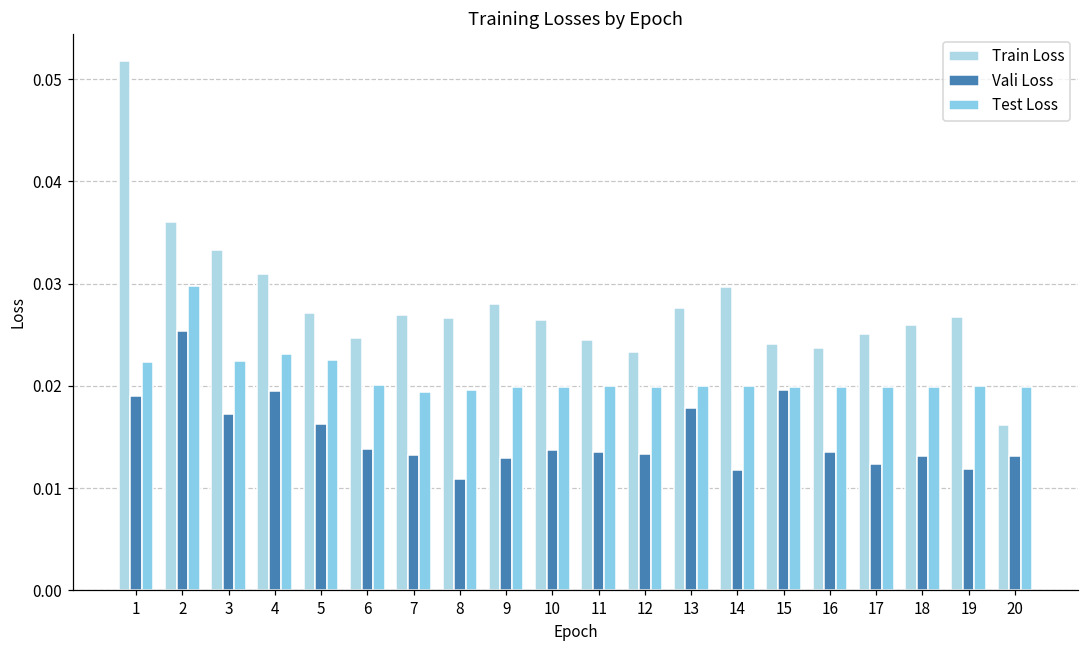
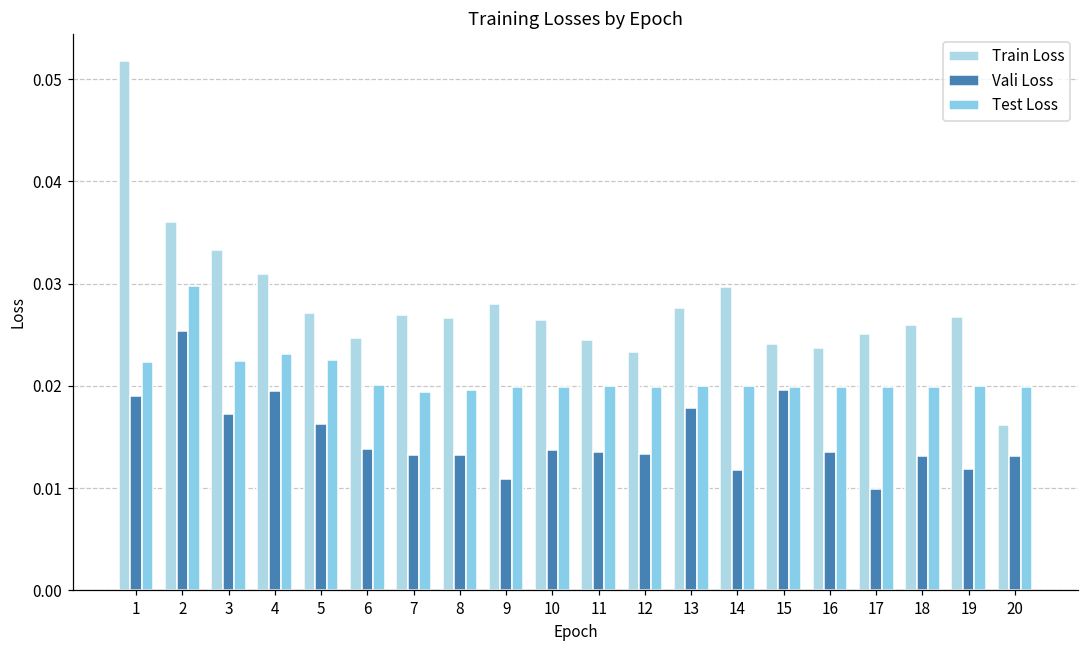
  {
    "Vali Loss": {
      "1": 0.019,
      "2": 0.025,
      "3": 0.017,
      "4": 0.020,
      "5": 0.016,
      "6": 0.014,
      "7": 0.013,
-     "8": 0.011,
-     "9": 0.013,
+     "8": 0.013,
+     "9": 0.011,
      "10": 0.014,
      "11": 0.014,
      "12": 0.013,
      "13": 0.018,
      "14": 0.012,
      "15": 0.020,
      "16": 0.014,
-     "17": 0.012,
+     "17": 0.010,
      "18": 0.013,
      "19": 0.012,
      "20": 0.013
    }
  }
